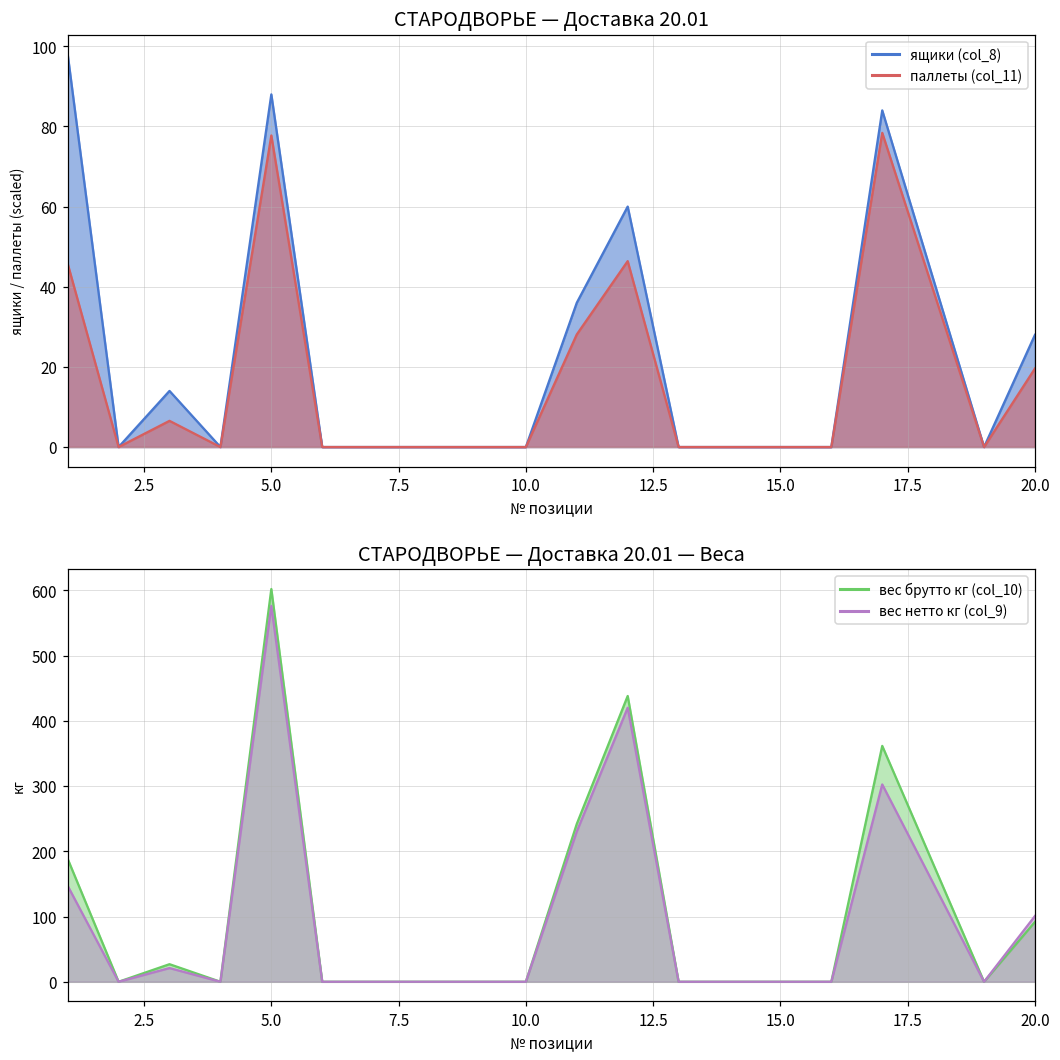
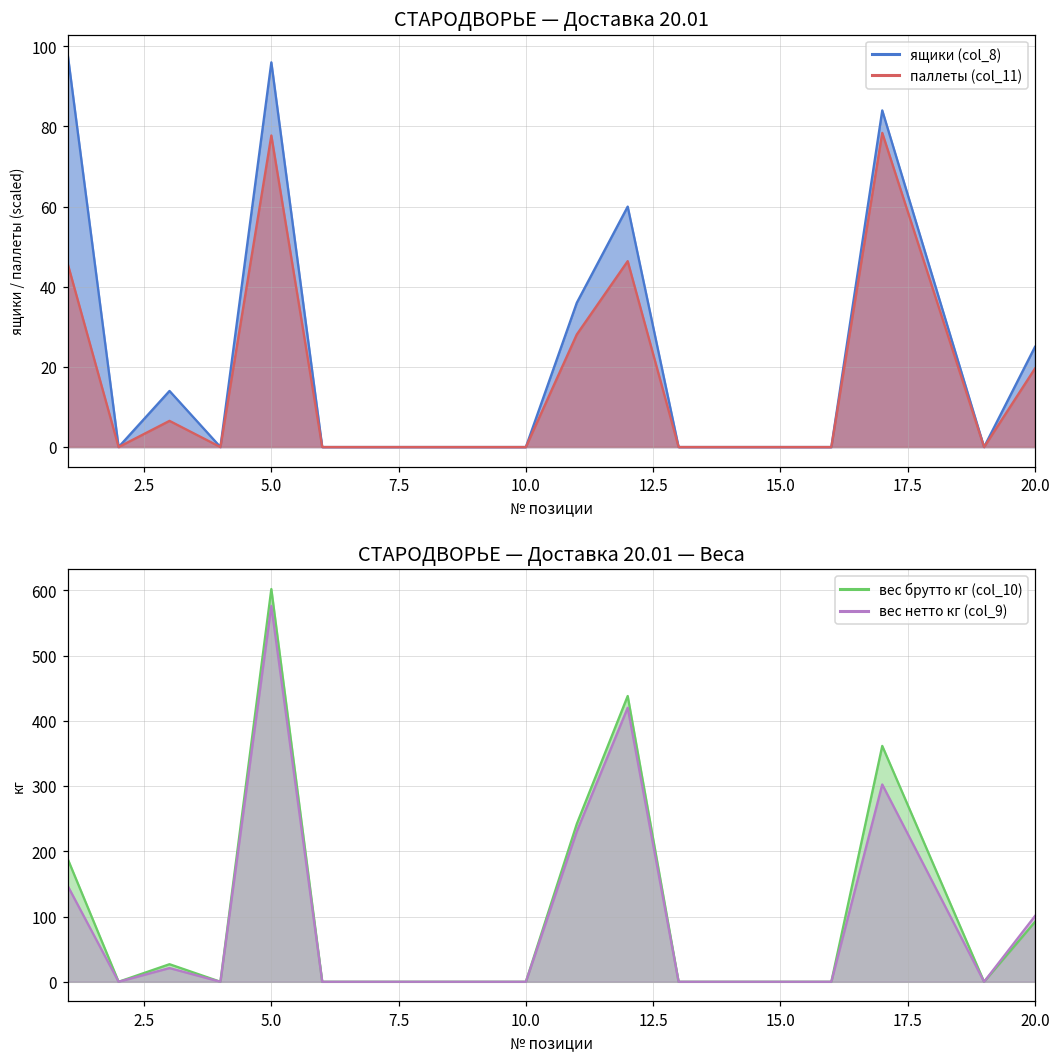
  {
    "СТАРОДВОРЬЕ — Доставка 20.01": {
      "ящики (col_8)": {
-       "5.0": 88,
-       "20.0": 28
+       "5.0": 96,
+       "20.0": 25
      },
      "паллеты (col_11)": {
        "5.0": 78,
        "20.0": 20
      }
    },
    "СТАРОДВОРЬЕ — Доставка 20.01 — Веса": {
      "вес брутто кг (col_10)": {
        "5.0": 600,
        "20.0": 90
      },
      "вес нетто кг (col_9)": {
        "5.0": 580,
        "20.0": 100
      }
    }
  }
